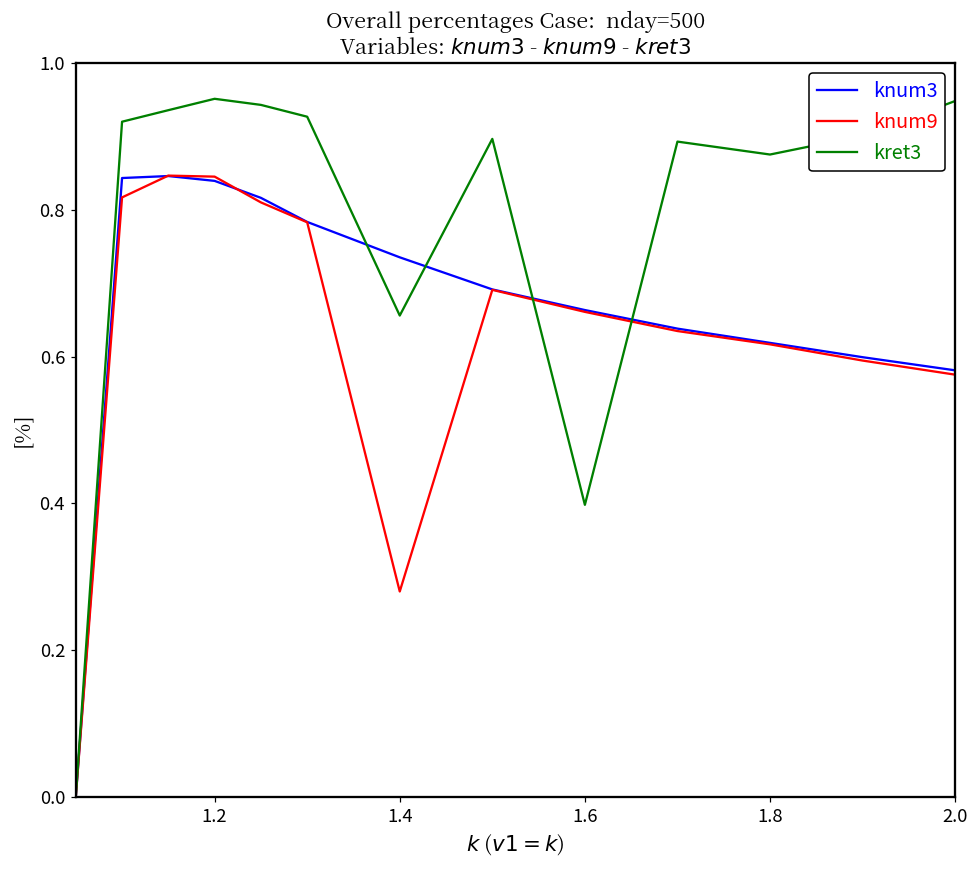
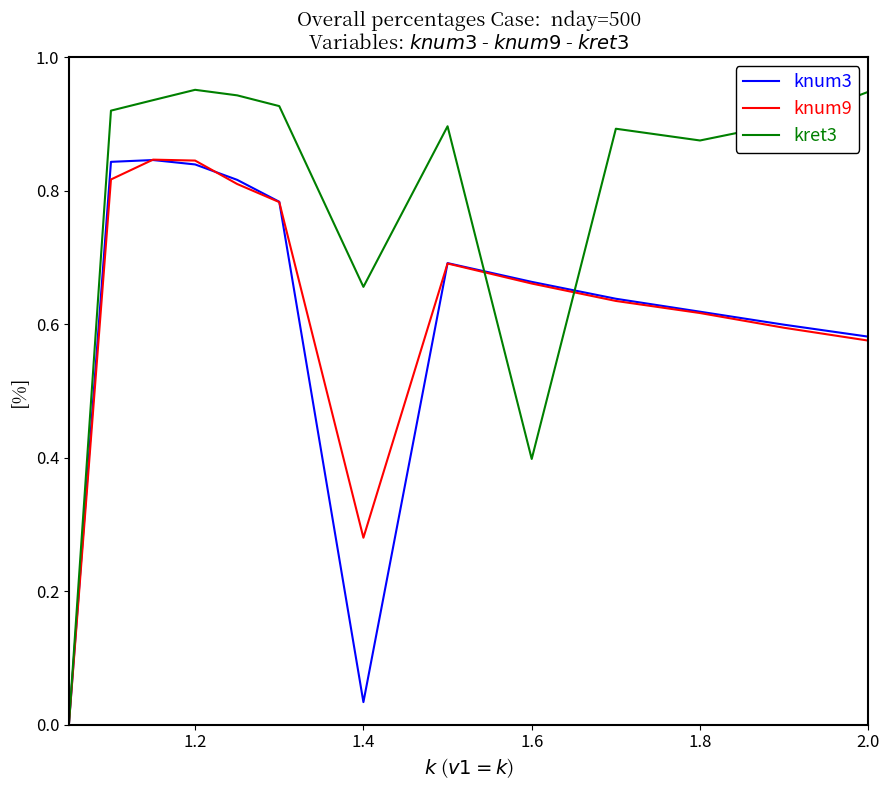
  {
    "knum3": {
      "1.2": 0.84,
-     "1.4": 0.74,
+     "1.4": 0.03,
      "2.0": 0.58
    },
    "knum9": {
      "1.2": 0.85,
      "1.4": 0.28,
      "2.0": 0.58
    },
    "kret3": {
      "1.2": 0.95,
      "1.4": 0.66,
      "1.6": 0.40,
      "1.8": 0.88,
      "2.0": 0.95
    }
  }
